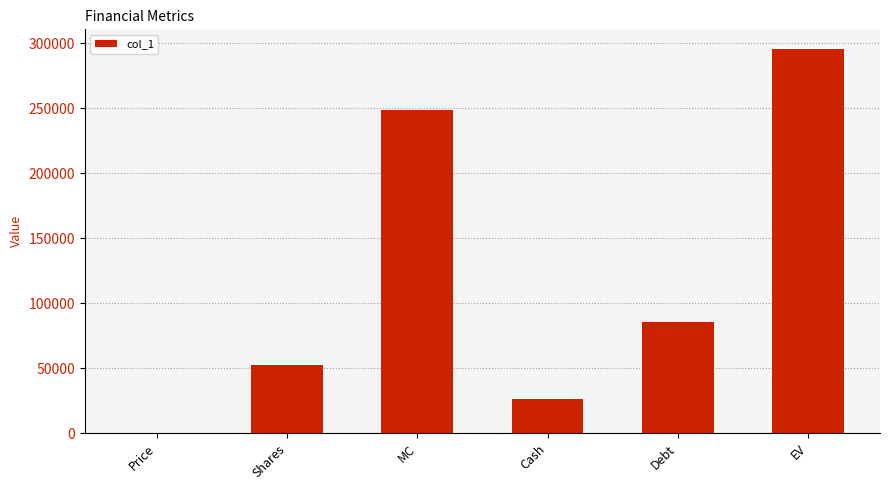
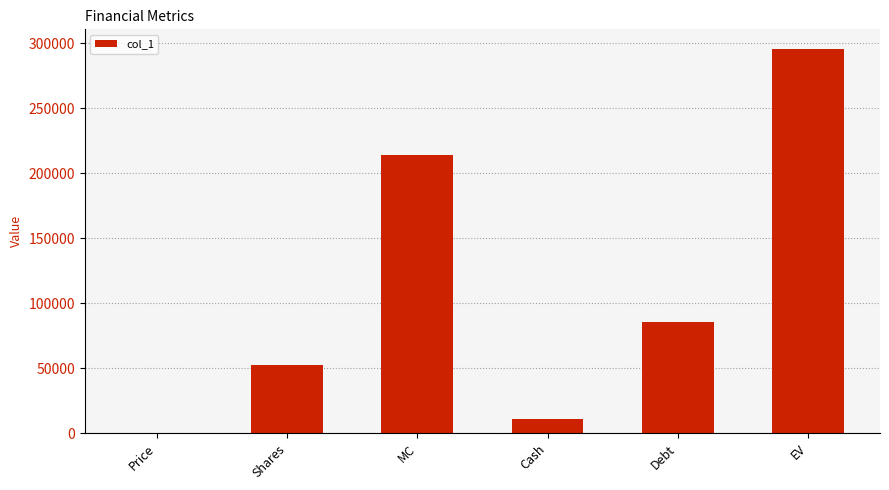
  {
    "Shares": 52000,
-   "MC": 248000,
-   "Cash": 26000,
+   "MC": 214000,
+   "Cash": 11000,
    "Debt": 86000,
    "EV": 296000
  }
